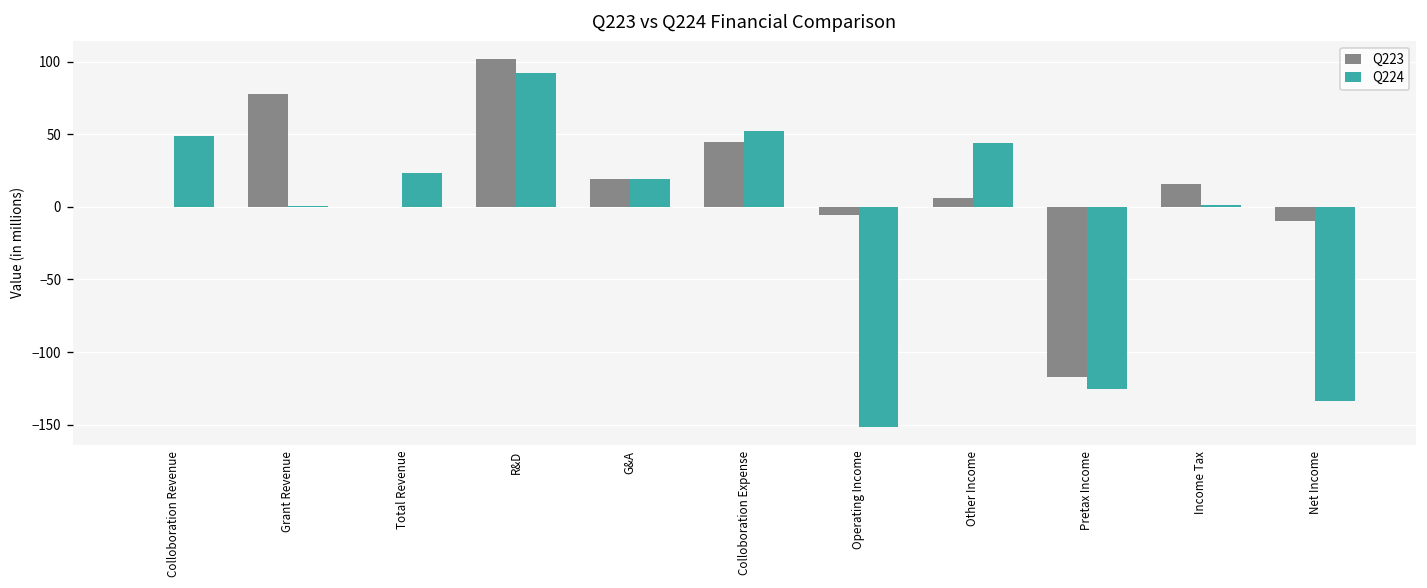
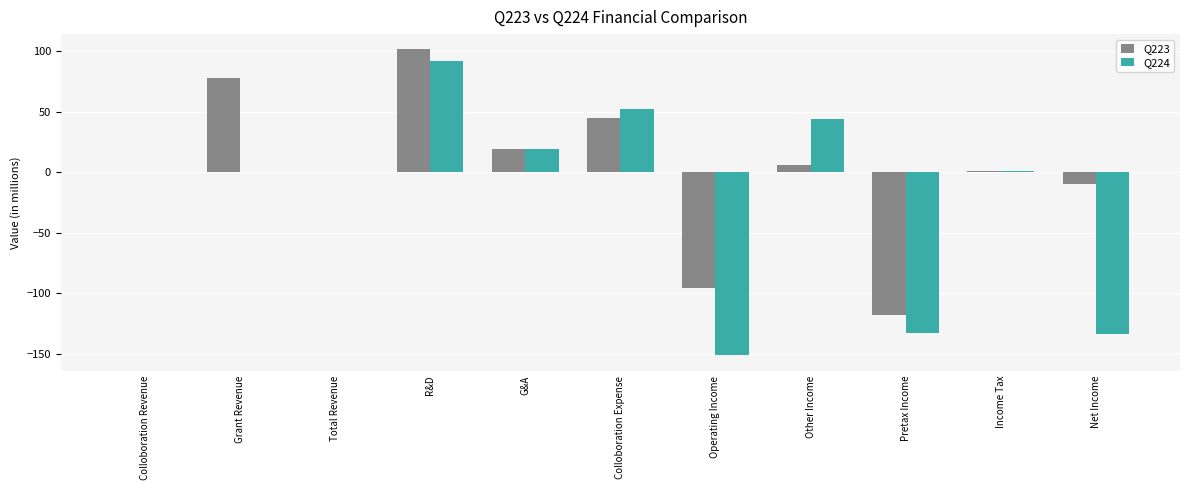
  {
    "Q223": {
      "Colloboration Revenue": 0,
      "Grant Revenue": 78,
      "Total Revenue": 0,
      "R&D": 102,
      "G&A": 19,
      "Colloboration Expense": 45,
-     "Operating Income": -5,
+     "Operating Income": -95,
      "Other Income": 6,
      "Pretax Income": -117,
-     "Income Tax": 15,
+     "Income Tax": 1,
      "Net Income": -10
    },
    "Q224": {
-     "Colloboration Revenue": 49,
-     "Total Revenue": 23,
+     "Colloboration Revenue": 1,
+     "Total Revenue": 1,
      "R&D": 92,
      "G&A": 19,
      "Colloboration Expense": 52,
      "Operating Income": -151,
      "Other Income": 44,
-     "Pretax Income": -125,
+     "Pretax Income": -133,
      "Net Income": -134
    }
  }
